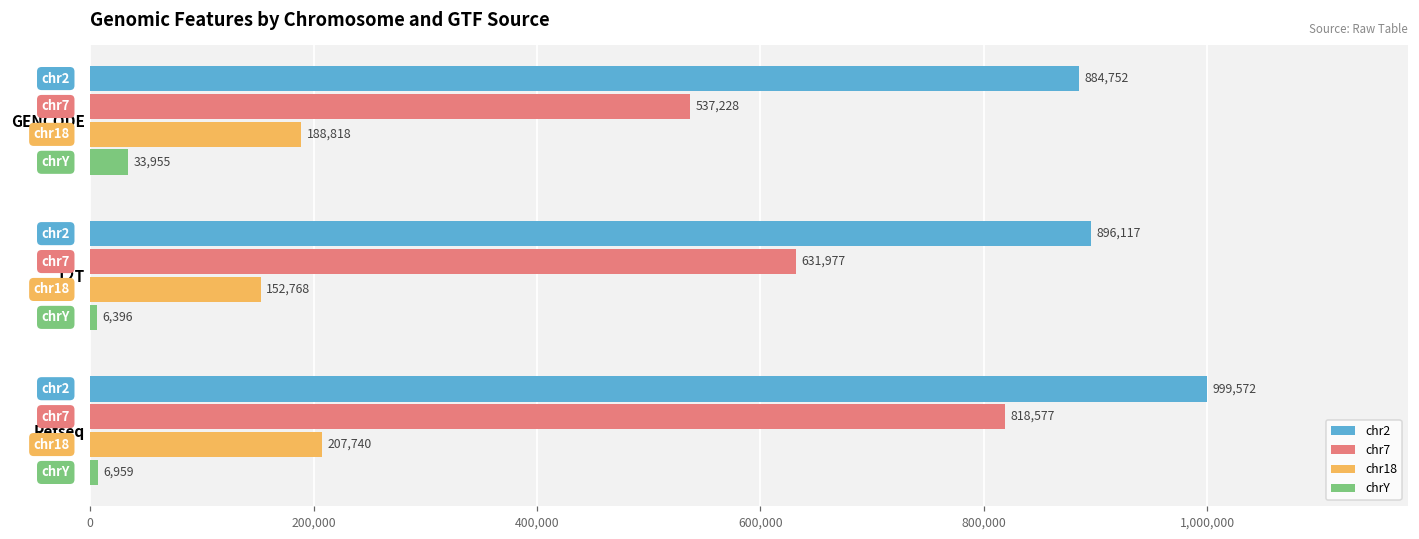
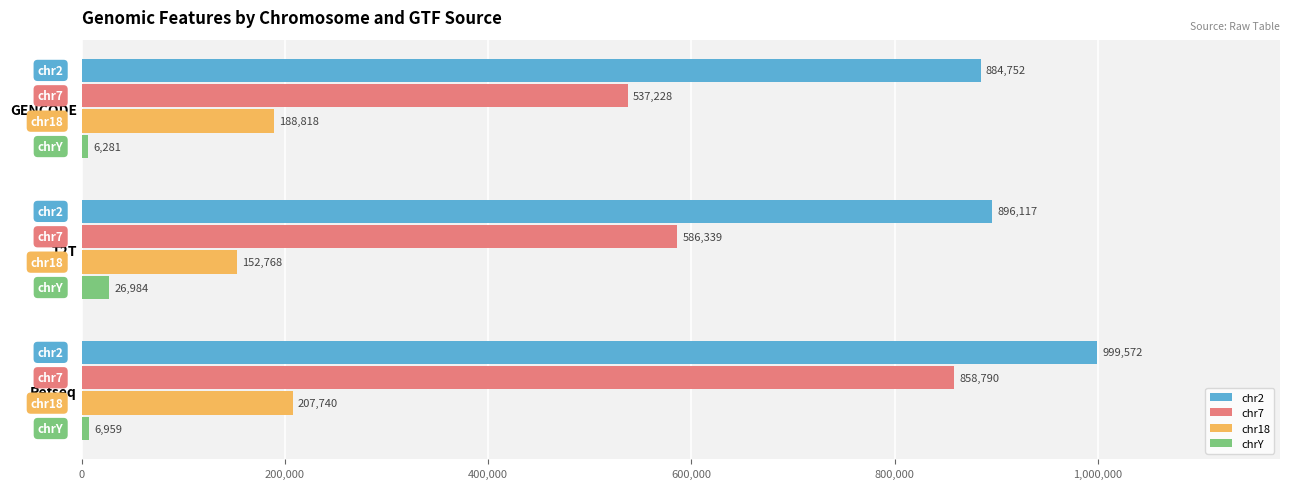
  {
    "chr2": {
      "GENCODE": "884,752",
      "T2T": "896,117",
      "Refseq": "999,572"
    },
    "chr7": {
      "GENCODE": "537,228",
-     "T2T": "631,977",
-     "Refseq": "818,577"
+     "T2T": "586,339",
+     "Refseq": "858,790"
    },
    "chr18": {
      "GENCODE": "188,818",
      "T2T": "152,768",
      "Refseq": "207,740"
    },
    "chrY": {
-     "GENCODE": "33,955",
-     "T2T": "6,396",
+     "GENCODE": "6,281",
+     "T2T": "26,984",
      "Refseq": "6,959"
    }
  }
